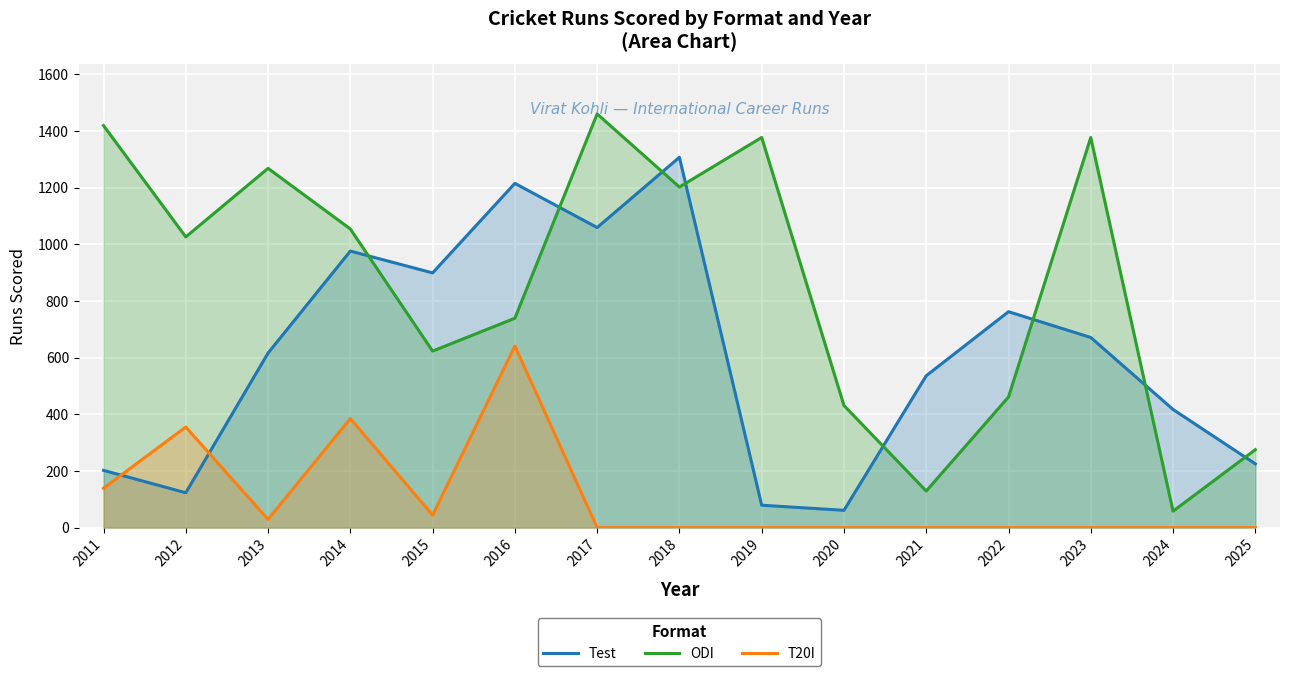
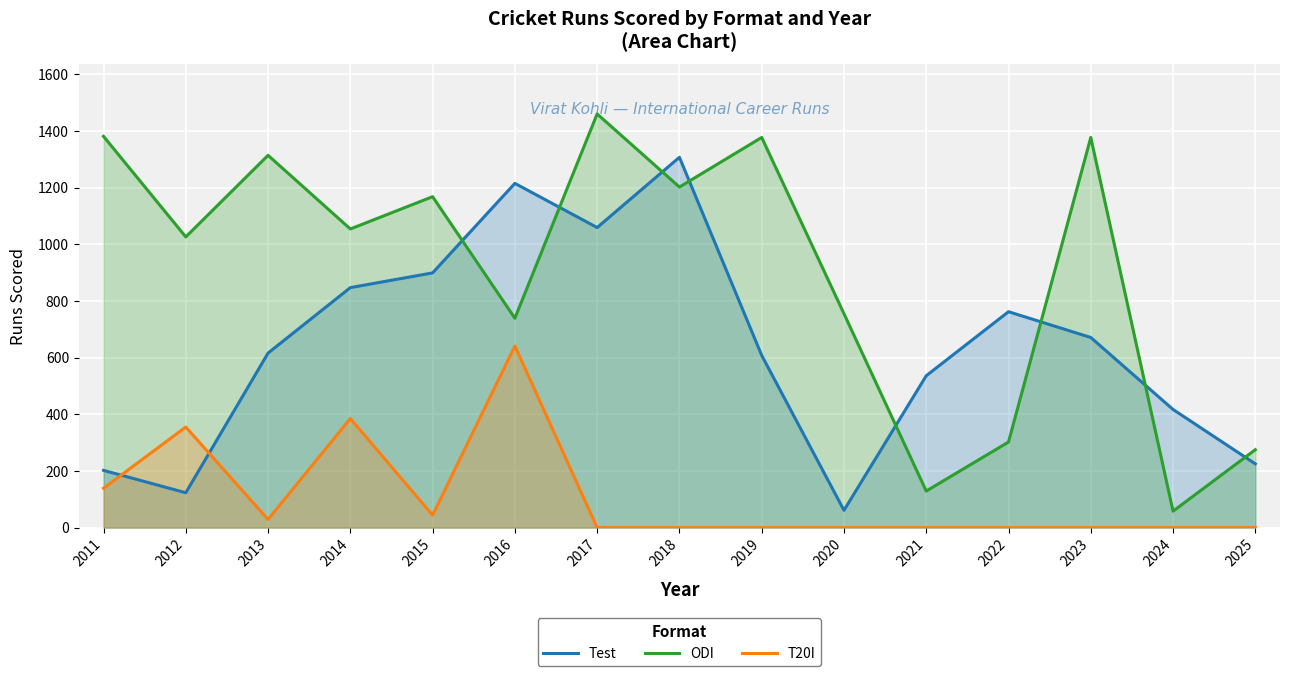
  {
    "Test": {
      "2011": 200,
      "2012": 120,
      "2013": 620,
-     "2014": 980,
+     "2014": 850,
      "2015": 900,
      "2016": 1220,
      "2017": 1060,
      "2018": 1310,
-     "2019": 80,
+     "2019": 610,
      "2020": 60,
      "2021": 540,
      "2022": 760,
      "2023": 670,
      "2024": 420,
      "2025": 230
    },
    "ODI": {
-     "2011": 1420,
+     "2011": 1380,
      "2012": 1030,
-     "2013": 1270,
+     "2013": 1310,
      "2014": 1050,
-     "2015": 620,
+     "2015": 1170,
      "2016": 740,
      "2017": 1460,
      "2018": 1200,
      "2019": 1380,
-     "2020": 430,
+     "2020": 760,
      "2021": 130,
-     "2022": 460,
+     "2022": 300,
      "2023": 1380,
      "2024": 60,
      "2025": 280
    },
    "T20I": {
      "2011": 140,
      "2012": 360,
      "2013": 30,
      "2014": 390,
      "2015": 40,
      "2016": 640,
      "2017": 0,
      "2018": 0,
      "2019": 0,
      "2020": 0,
      "2021": 0,
      "2022": 0,
      "2023": 0,
      "2024": 0,
      "2025": 0
    }
  }
